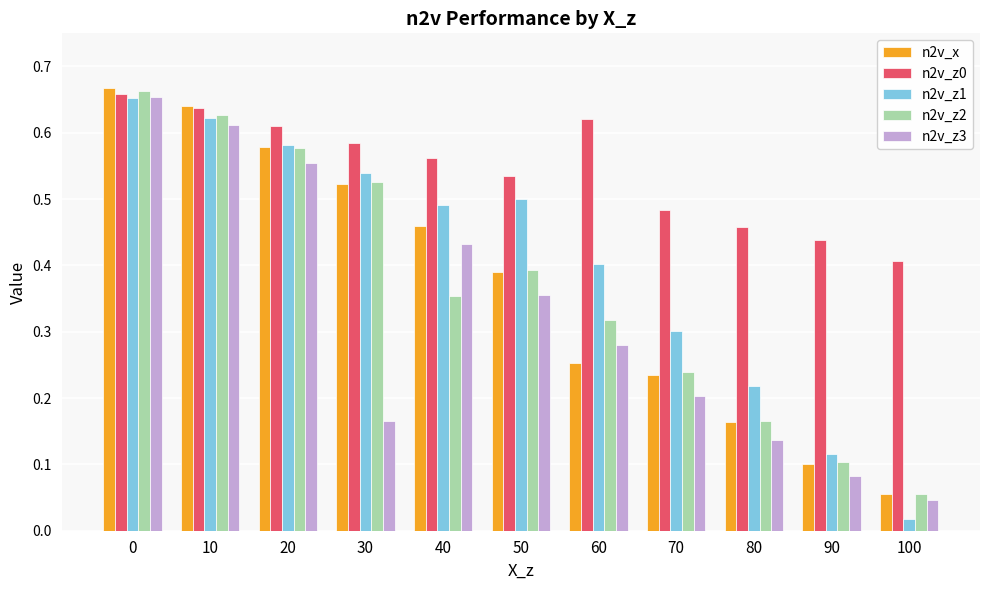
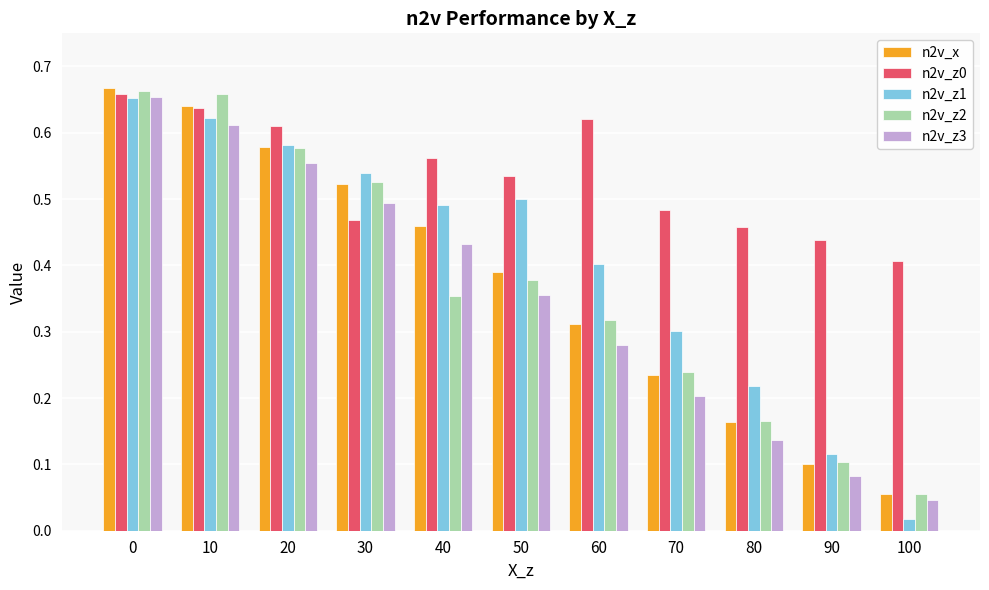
  {
    "n2v_x": {
      "0": 0.67,
      "10": 0.64,
      "20": 0.58,
      "30": 0.52,
      "40": 0.46,
      "50": 0.39,
-     "60": 0.25,
+     "60": 0.31,
      "70": 0.23,
      "80": 0.16,
      "90": 0.10,
      "100": 0.06
    },
    "n2v_z0": {
      "0": 0.66,
      "10": 0.64,
      "20": 0.61,
-     "30": 0.58,
+     "30": 0.47,
      "40": 0.56,
      "50": 0.53,
      "60": 0.62,
      "70": 0.48,
      "80": 0.46,
      "90": 0.44,
      "100": 0.41
    },
    "n2v_z1": {
      "0": 0.65,
      "10": 0.62,
      "20": 0.58,
      "30": 0.54,
      "40": 0.49,
      "50": 0.50,
      "60": 0.40,
      "70": 0.30,
      "80": 0.22,
      "90": 0.12,
      "100": 0.02
    },
    "n2v_z2": {
      "0": 0.66,
-     "10": 0.63,
+     "10": 0.66,
      "20": 0.58,
      "30": 0.53,
      "40": 0.35,
-     "50": 0.39,
+     "50": 0.38,
      "60": 0.32,
      "70": 0.24,
      "80": 0.17,
      "90": 0.10,
      "100": 0.05
    },
    "n2v_z3": {
      "0": 0.65,
      "10": 0.61,
      "20": 0.56,
-     "30": 0.17,
+     "30": 0.49,
      "40": 0.43,
      "50": 0.35,
      "60": 0.28,
      "70": 0.20,
      "80": 0.14,
      "90": 0.08,
      "100": 0.05
    }
  }
